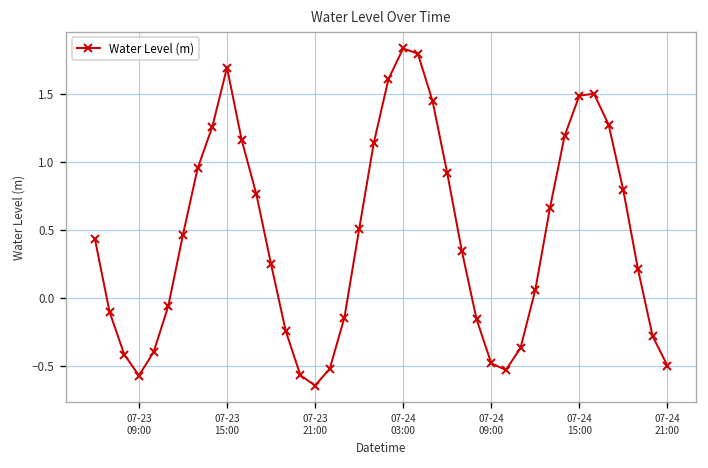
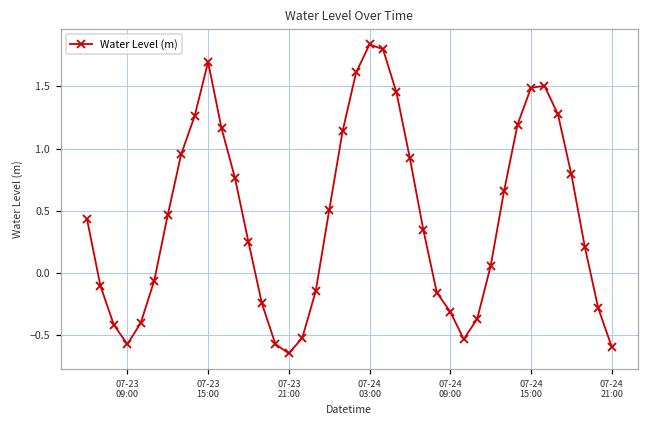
  {
    "07-23 09:00": -0.57,
    "07-23 15:00": 1.70,
    "07-23 21:00": -0.65,
    "07-24 03:00": 1.84,
-   "07-24 09:00": -0.48,
+   "07-24 09:00": -0.31,
    "07-24 15:00": 1.49,
-   "07-24 21:00": -0.50
+   "07-24 21:00": -0.59
  }
